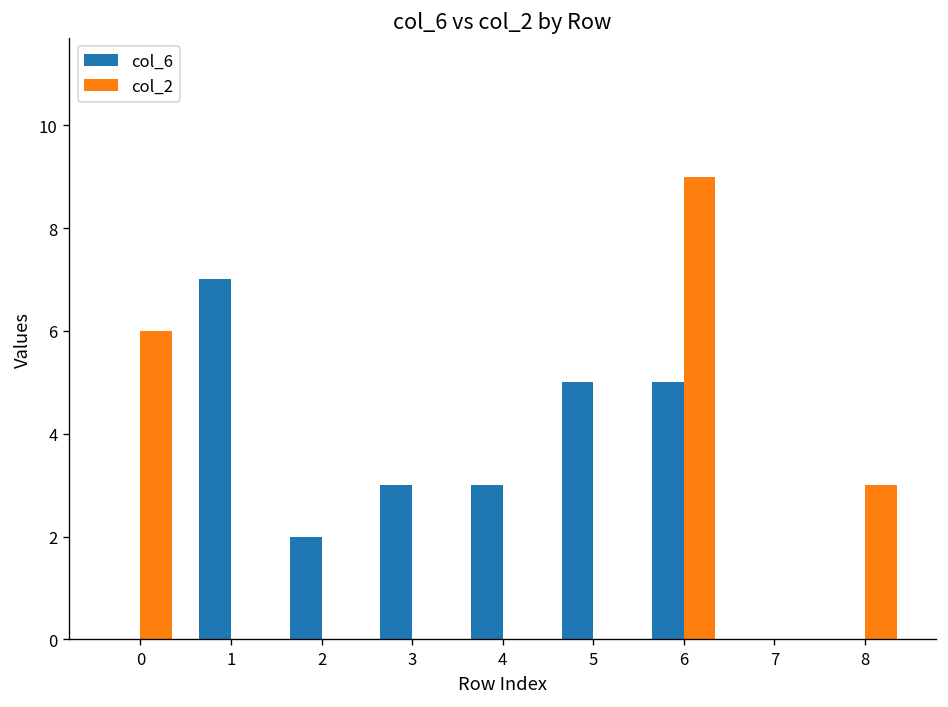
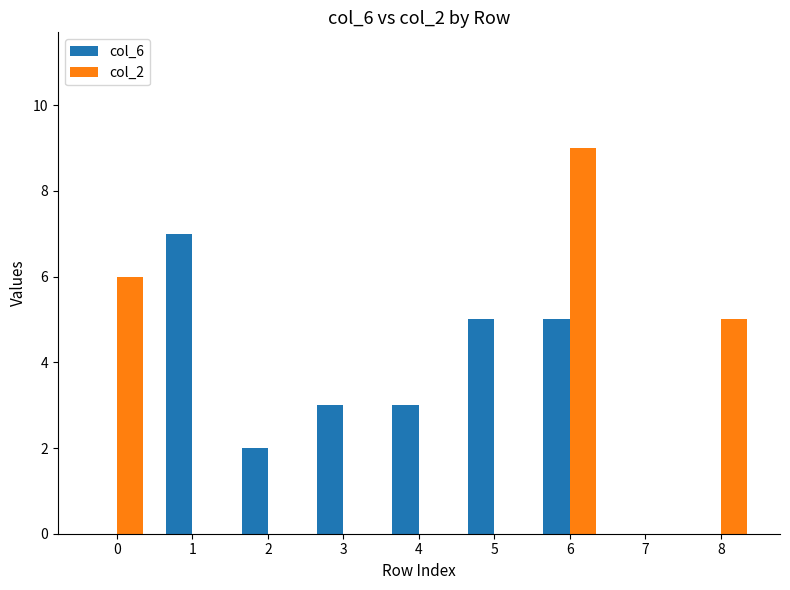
  {
    "col_6": {
      "0": 0,
      "1": 7,
      "2": 2,
      "3": 3,
      "4": 3,
      "5": 5,
      "6": 5,
      "7": 0,
      "8": 0
    },
    "col_2": {
      "0": 6,
      "1": 0,
      "2": 0,
      "3": 0,
      "4": 0,
      "5": 0,
      "6": 9,
      "7": 0,
-     "8": 3
+     "8": 5
    }
  }
